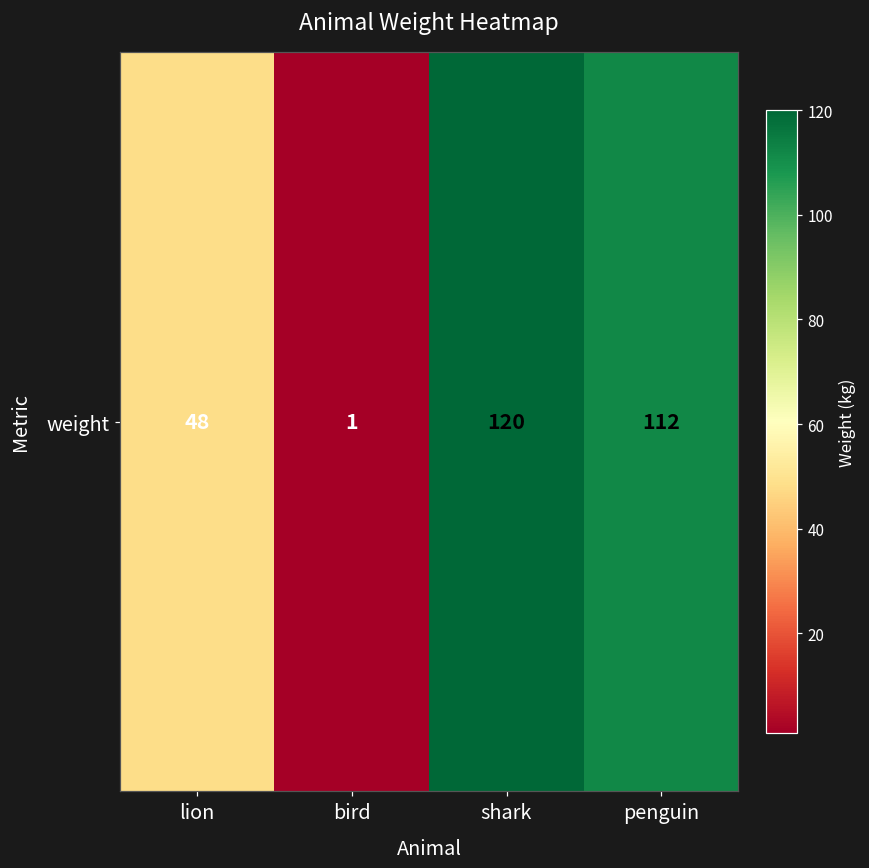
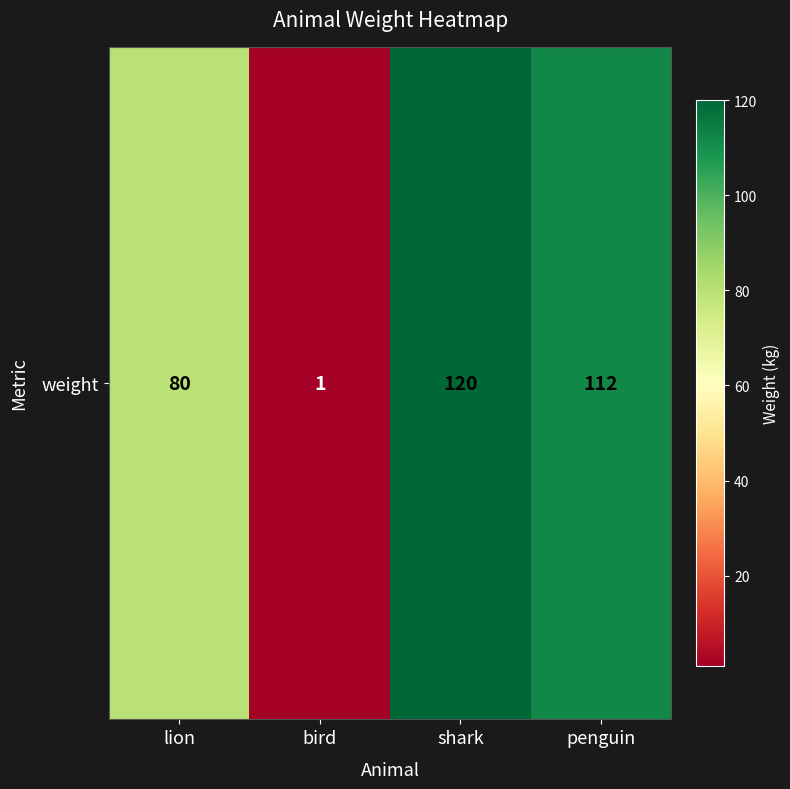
  {
    "weight": {
-     "lion": 48,
+     "lion": 80,
      "bird": 1,
      "shark": 120,
      "penguin": 112
    }
  }
